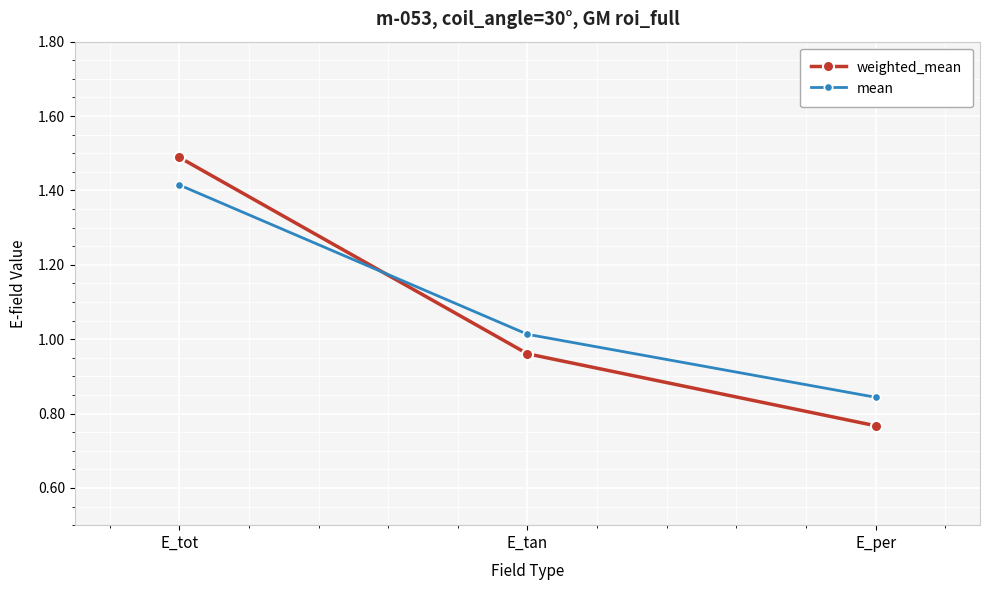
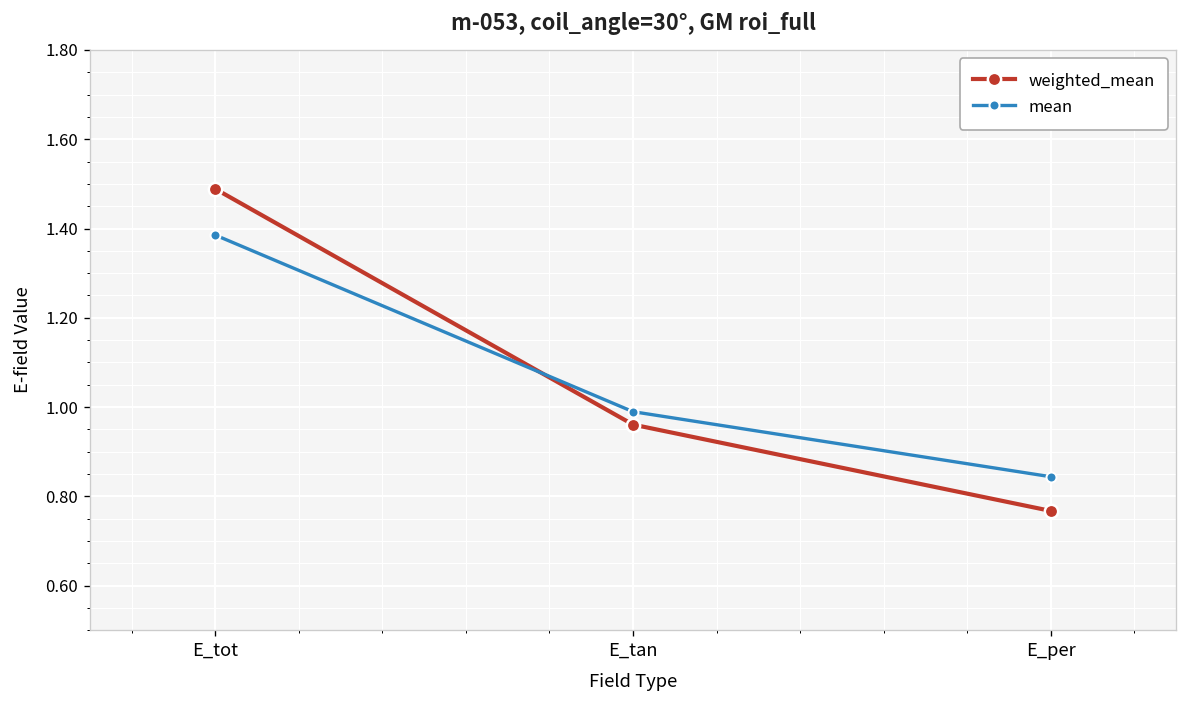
  {
    "weighted_mean": {
      "E_tot": 1.49,
      "E_tan": 0.96,
      "E_per": 0.77
    },
    "mean": {
-     "E_tot": 1.41,
-     "E_tan": 1.01,
+     "E_tot": 1.39,
+     "E_tan": 0.99,
      "E_per": 0.84
    }
  }
